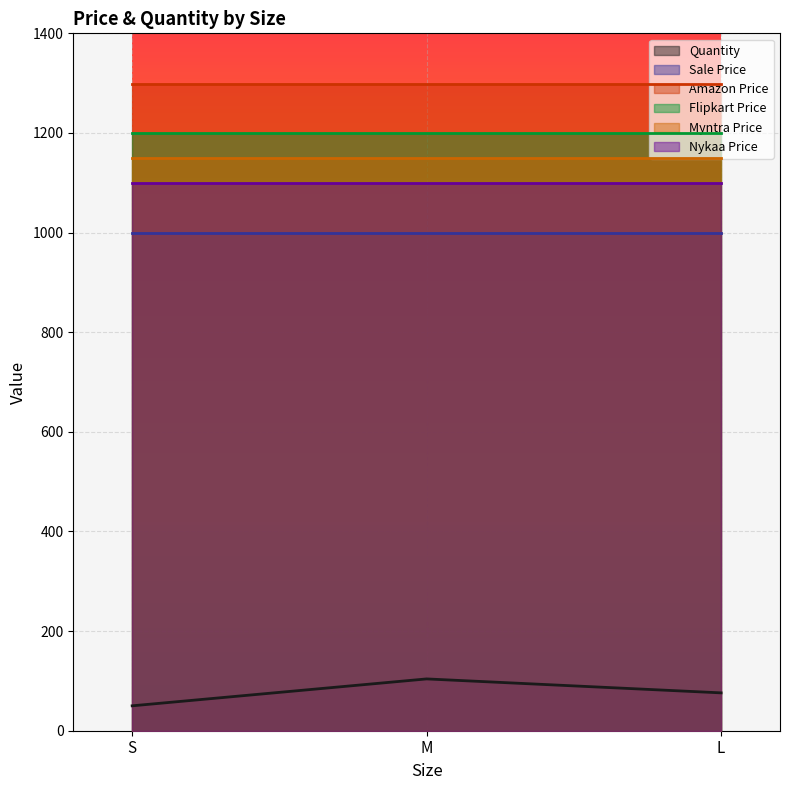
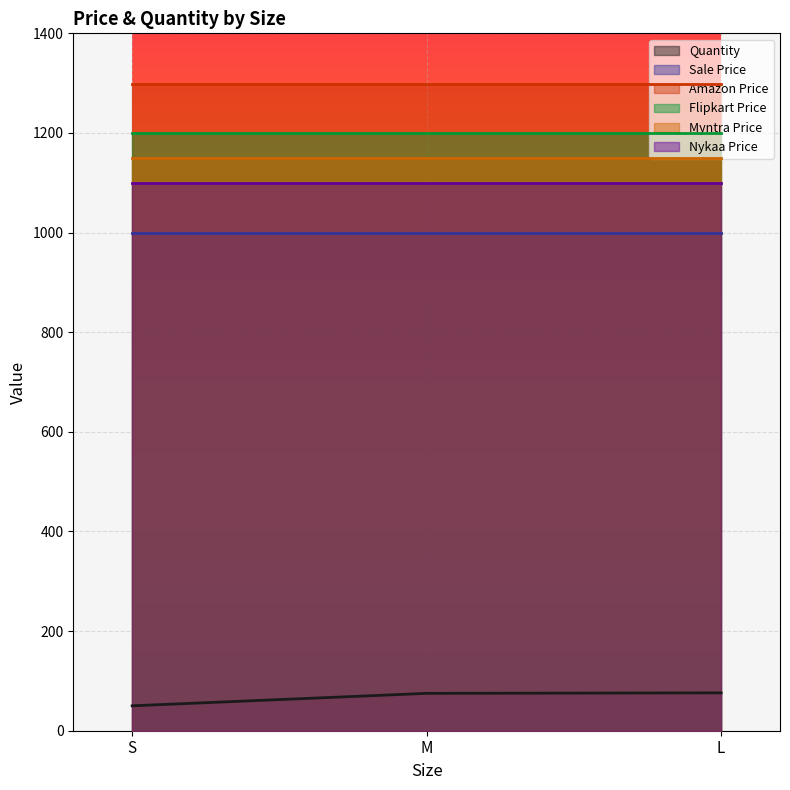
  {
    "Quantity": {
      "S": 50,
-     "M": 100,
+     "M": 80,
      "L": 80
    },
    "Flipkart Price": {
      "S": 1200,
      "M": 1200
    }
  }
